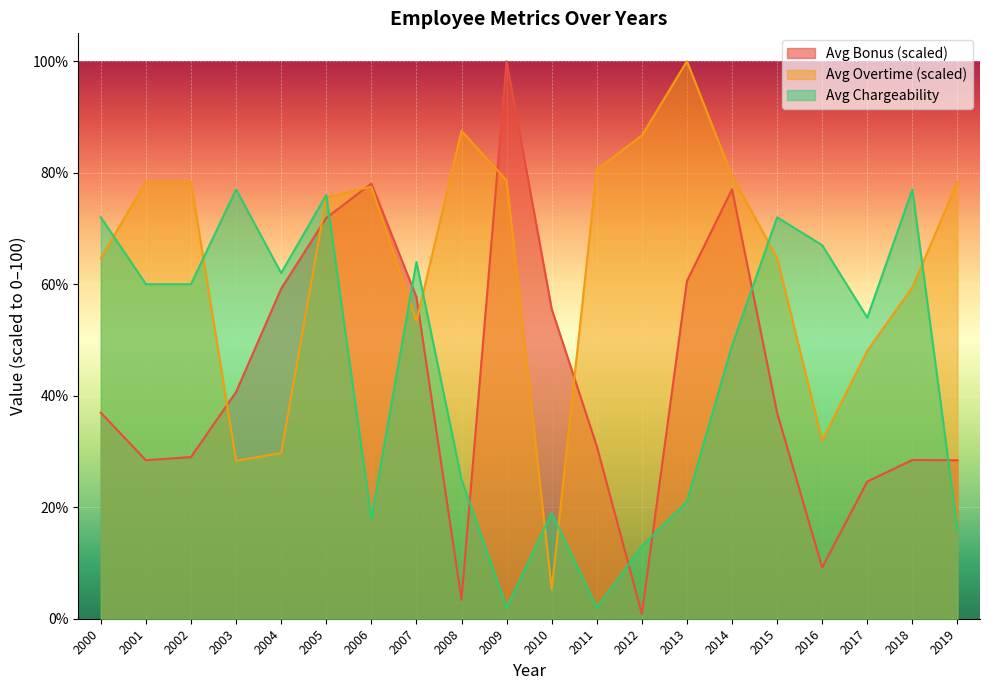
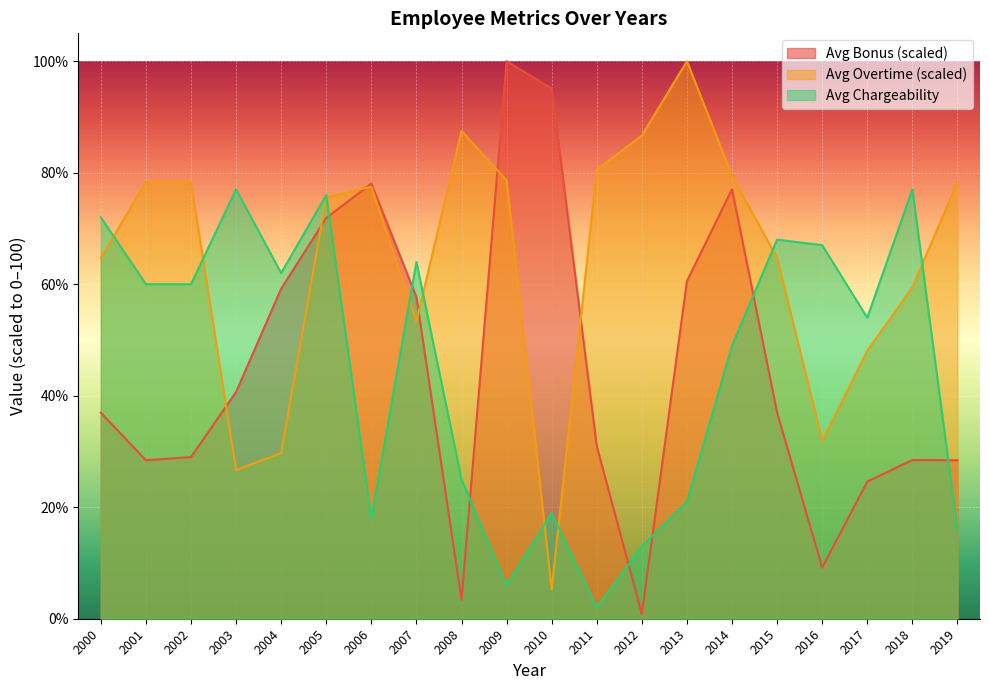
  {
    "Avg Bonus (scaled)": {
      "2000": "37%",
      "2001": "28%",
      "2002": "29%",
      "2003": "41%",
      "2004": "59%",
      "2005": "72%",
      "2006": "78%",
      "2007": "58%",
      "2008": "3%",
      "2009": "100%",
-     "2010": "56%",
+     "2010": "95%",
      "2011": "31%",
      "2012": "1%",
      "2013": "61%",
      "2014": "77%",
      "2015": "37%",
      "2016": "9%",
      "2017": "25%",
      "2018": "28%",
      "2019": "28%"
    },
    "Avg Overtime (scaled)": {
      "2000": "65%",
      "2001": "78%",
      "2002": "78%",
-     "2003": "28%",
+     "2003": "27%",
      "2004": "30%",
      "2006": "78%",
      "2007": "53%",
      "2008": "88%",
      "2009": "79%",
      "2010": "5%",
      "2011": "81%",
      "2012": "87%",
      "2013": "100%",
      "2014": "79%",
      "2015": "65%",
      "2016": "32%",
      "2017": "48%",
      "2018": "59%",
      "2019": "78%"
    },
    "Avg Chargeability": {
      "2000": "72%",
      "2001": "60%",
      "2002": "60%",
      "2003": "77%",
      "2004": "62%",
      "2006": "18%",
      "2007": "64%",
      "2008": "25%",
-     "2009": "2%",
+     "2009": "6%",
      "2010": "19%",
      "2011": "2%",
      "2012": "13%",
      "2013": "21%",
      "2014": "49%",
-     "2015": "72%",
+     "2015": "68%",
      "2016": "67%",
      "2017": "54%",
      "2018": "77%",
      "2019": "16%"
    }
  }
